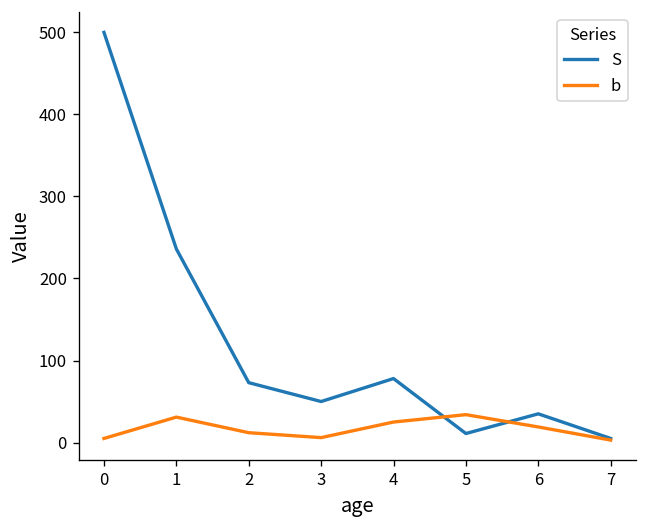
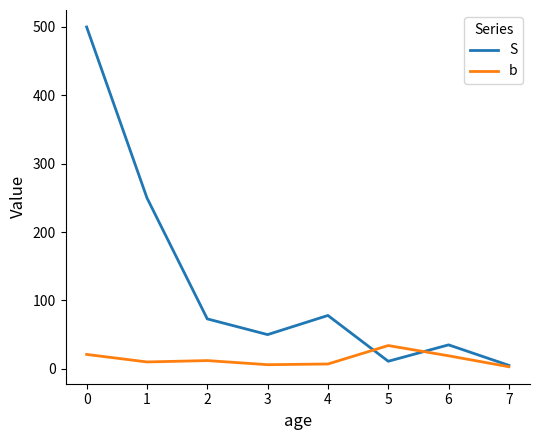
  {
    "S": {
      "0": 500,
-     "1": 240,
+     "1": 250,
      "2": 70,
      "3": 50,
      "4": 80,
      "5": 10,
      "6": 40
    },
    "b": {
-     "0": 10,
-     "1": 30,
+     "0": 20,
+     "1": 10,
      "2": 10,
      "3": 10,
-     "4": 30,
+     "4": 10,
      "5": 30,
      "6": 20
    }
  }
